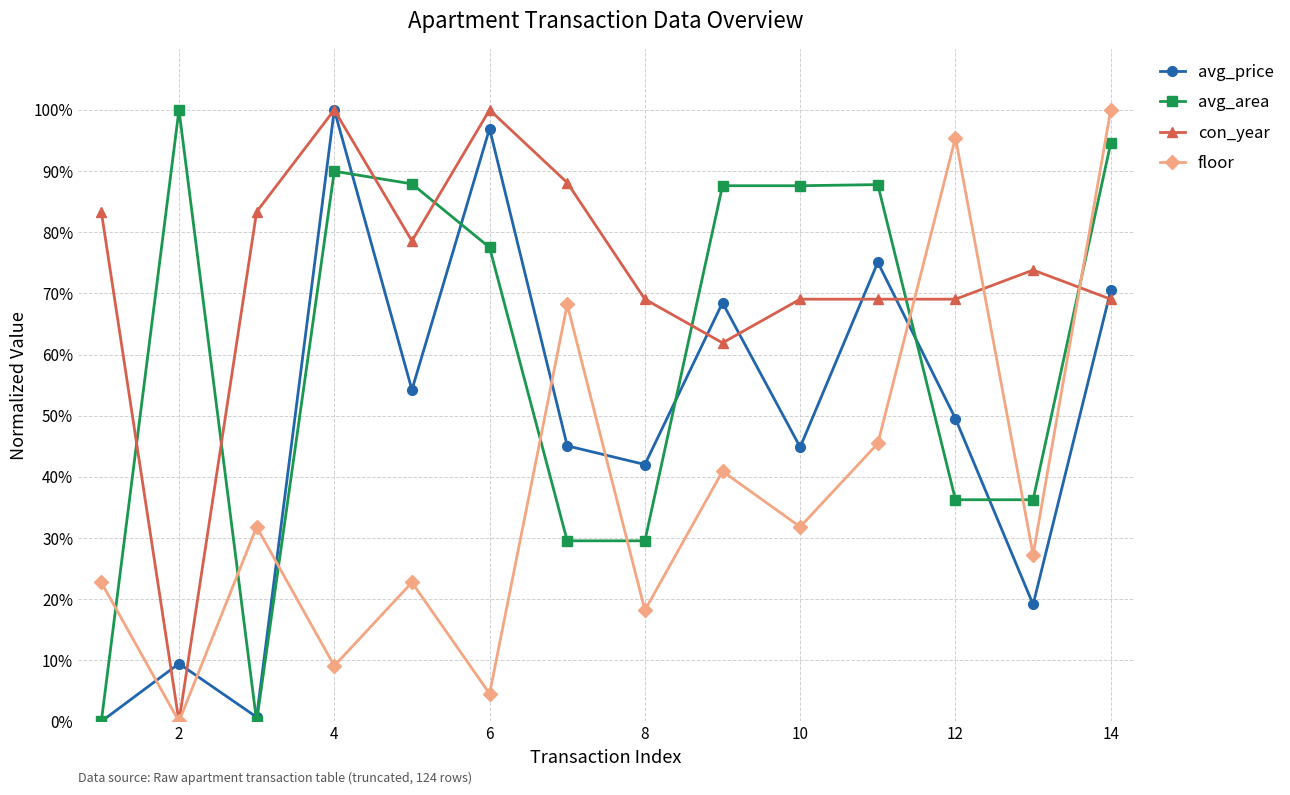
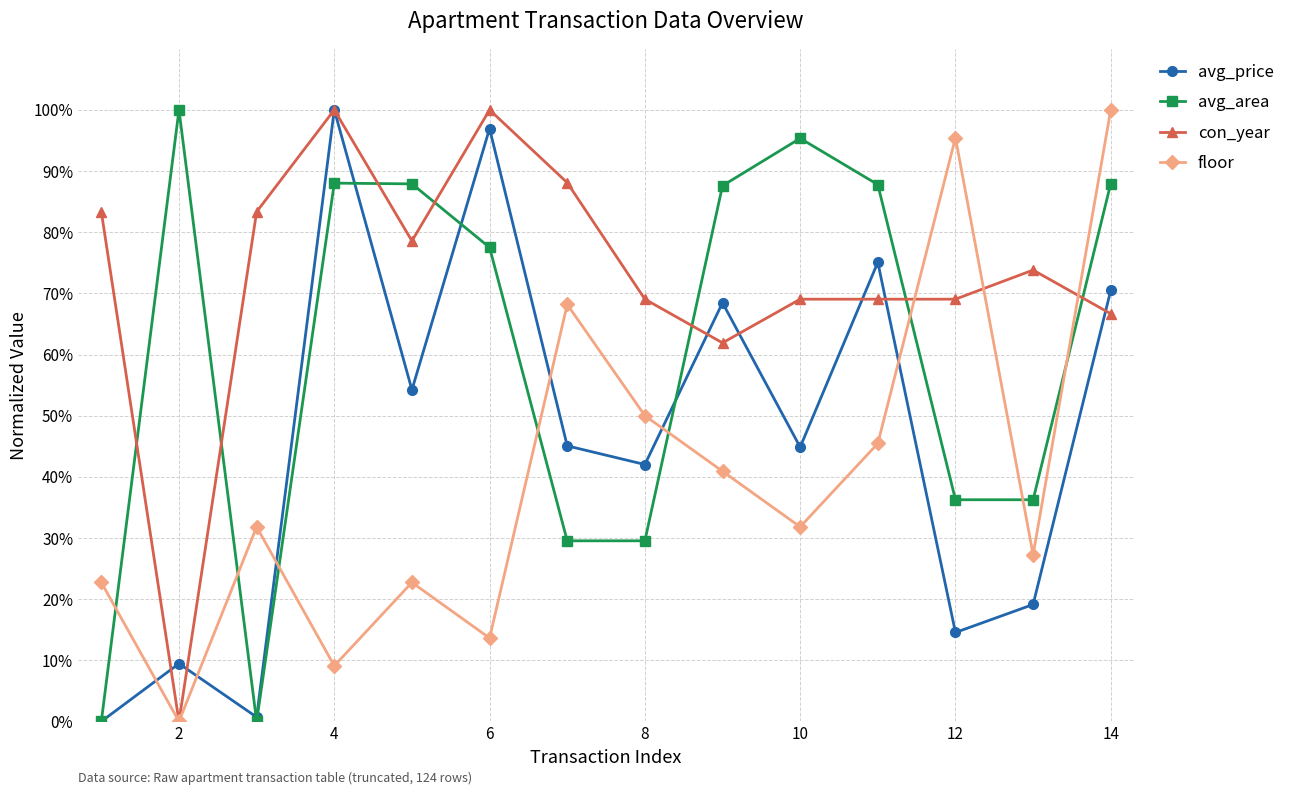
  {
    "avg_price": {
      "2": "9%",
      "6": "97%",
      "8": "42%",
      "10": "45%",
-     "12": "50%",
+     "12": "15%",
      "14": "70%"
    },
    "avg_area": {
      "2": "100%",
-     "4": "90%",
+     "4": "88%",
      "6": "78%",
      "8": "30%",
-     "10": "88%",
+     "10": "95%",
      "12": "36%",
-     "14": "95%"
+     "14": "88%"
    },
    "con_year": {
      "6": "100%",
      "8": "69%",
      "10": "69%",
      "12": "69%",
-     "14": "69%"
+     "14": "67%"
    },
    "floor": {
      "4": "9%",
-     "6": "5%",
-     "8": "18%",
+     "6": "14%",
+     "8": "50%",
      "10": "32%",
      "12": "95%",
      "14": "100%"
    }
  }
